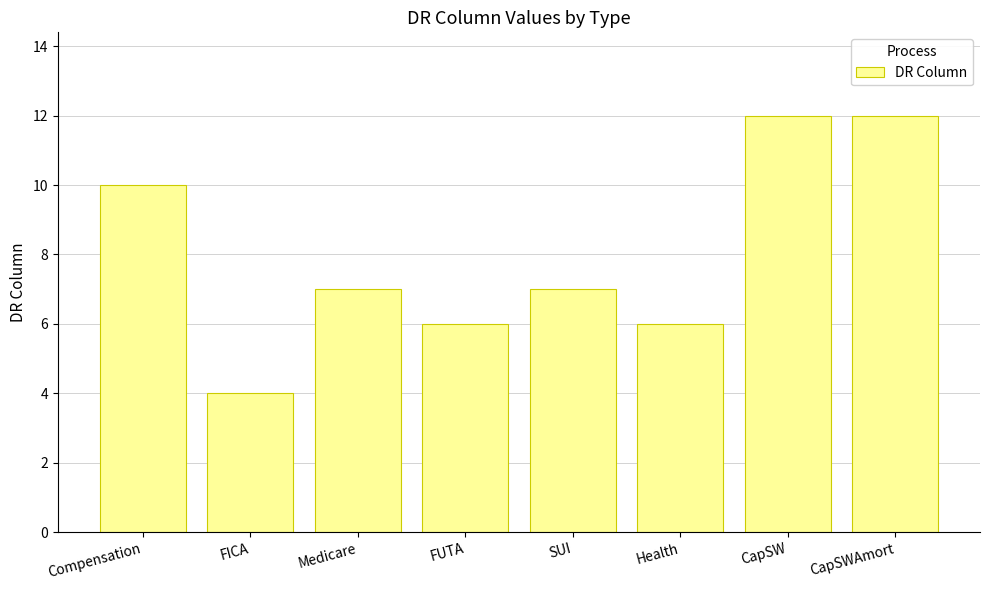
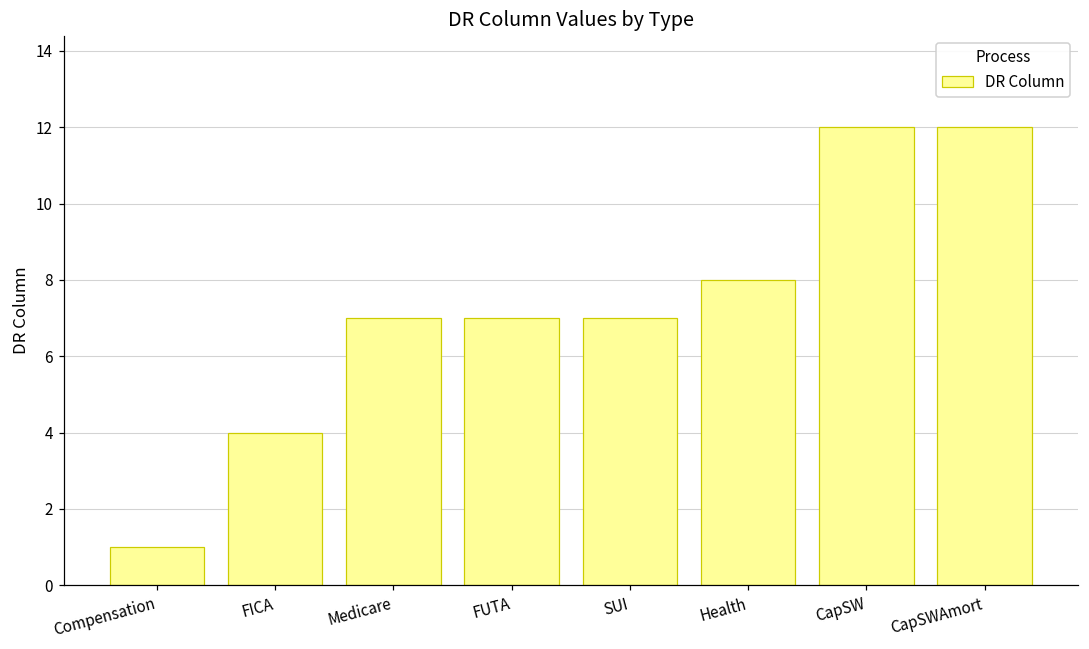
  {
-   "Compensation": 10,
+   "Compensation": 1,
    "FICA": 4,
    "Medicare": 7,
-   "FUTA": 6,
+   "FUTA": 7,
    "SUI": 7,
-   "Health": 6,
+   "Health": 8,
    "CapSW": 12,
    "CapSWAmort": 12
  }
